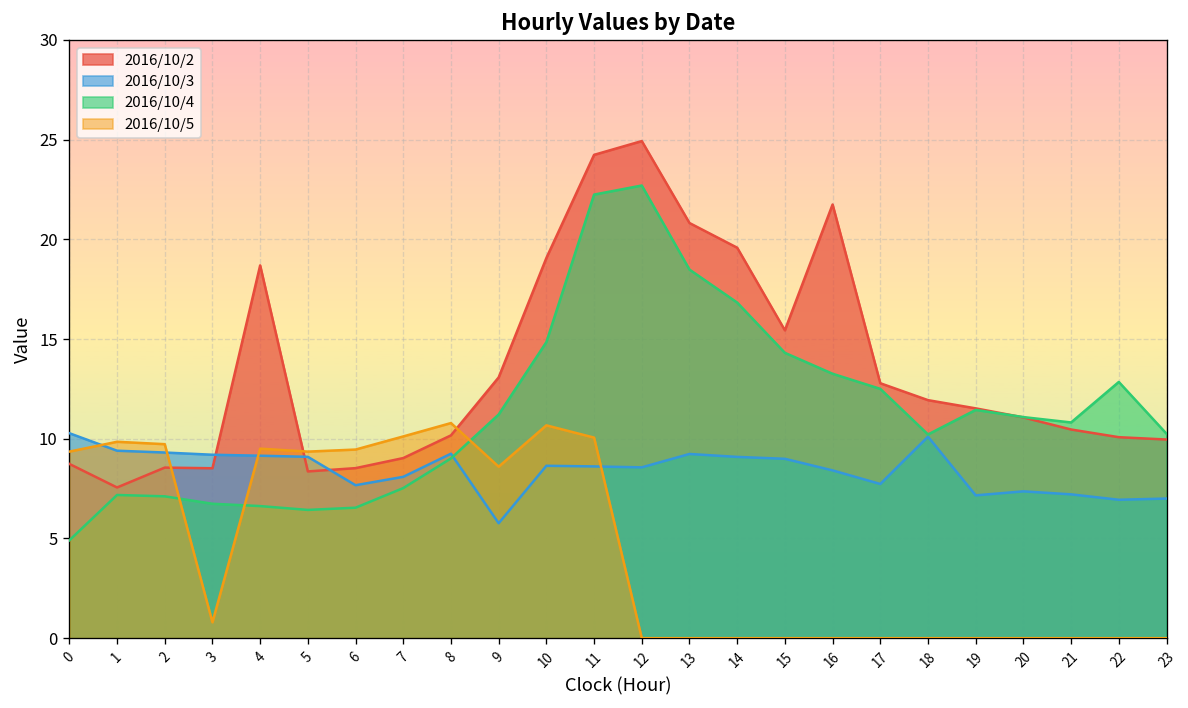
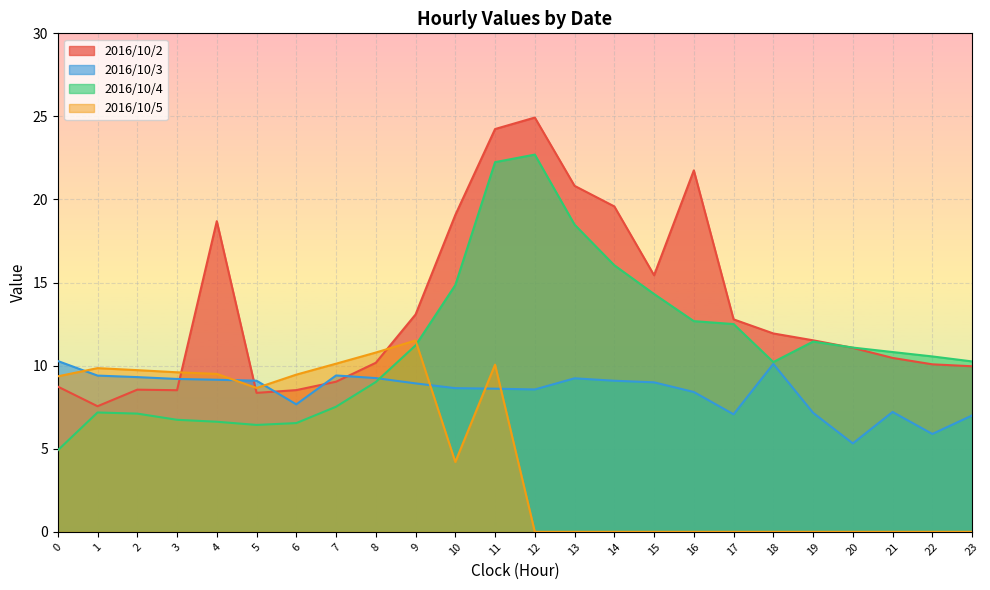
  {
    "2016/10/2": {
      "0": 8.7,
      "1": 7.6,
      "2": 8.6,
      "3": 8.5,
      "4": 18.7,
      "5": 8.4,
      "6": 8.5,
      "7": 9.0,
      "8": 10.2,
      "9": 13.1,
      "10": 19.1,
      "11": 24.2,
      "12": 24.9,
      "13": 20.8,
      "14": 19.6,
      "15": 15.4,
      "16": 21.8,
      "17": 12.8,
      "18": 11.9,
      "21": 10.5,
      "22": 10.1,
      "23": 10.0
    },
    "2016/10/3": {
      "0": 10.3,
      "1": 9.4,
      "2": 9.3,
      "3": 9.2,
      "4": 9.2,
      "5": 9.1,
      "6": 7.7,
-     "7": 8.1,
+     "7": 9.4,
      "8": 9.3,
-     "9": 5.8,
+     "9": 8.9,
      "10": 8.6,
      "11": 8.6,
      "12": 8.6,
      "13": 9.2,
      "14": 9.1,
      "15": 9.0,
      "16": 8.4,
-     "17": 7.7,
+     "17": 7.1,
      "19": 7.2,
-     "20": 7.4,
+     "20": 5.3,
      "21": 7.2,
-     "22": 6.9,
+     "22": 5.9,
      "23": 7.0
    },
    "2016/10/4": {
      "0": 4.9,
      "1": 7.2,
      "2": 7.1,
      "3": 6.7,
      "4": 6.6,
      "5": 6.4,
      "6": 6.5,
      "7": 7.5,
      "8": 9.0,
      "9": 11.2,
      "10": 14.8,
      "11": 22.2,
      "12": 22.7,
      "13": 18.5,
-     "14": 16.8,
+     "14": 16.0,
      "15": 14.3,
-     "16": 13.3,
+     "16": 12.7,
      "17": 12.5,
      "21": 10.8,
-     "22": 12.9,
+     "22": 10.6,
      "23": 10.3
    },
    "2016/10/5": {
      "0": 9.4,
      "1": 9.9,
      "2": 9.7,
-     "3": 0.8,
+     "3": 9.6,
      "4": 9.5,
-     "5": 9.4,
+     "5": 8.7,
      "6": 9.5,
      "7": 10.1,
      "8": 10.8,
-     "9": 8.6,
-     "10": 10.7,
+     "9": 11.5,
+     "10": 4.2,
      "11": 10.1,
      "12": 0.0,
      "13": 0.0,
      "14": 0.0,
      "15": 0.0,
      "16": 0.0,
      "17": 0.0,
      "18": 0.0,
      "19": 0.0,
      "20": 0.0,
      "21": 0.0,
      "22": 0.0,
      "23": 0.0
    }
  }
